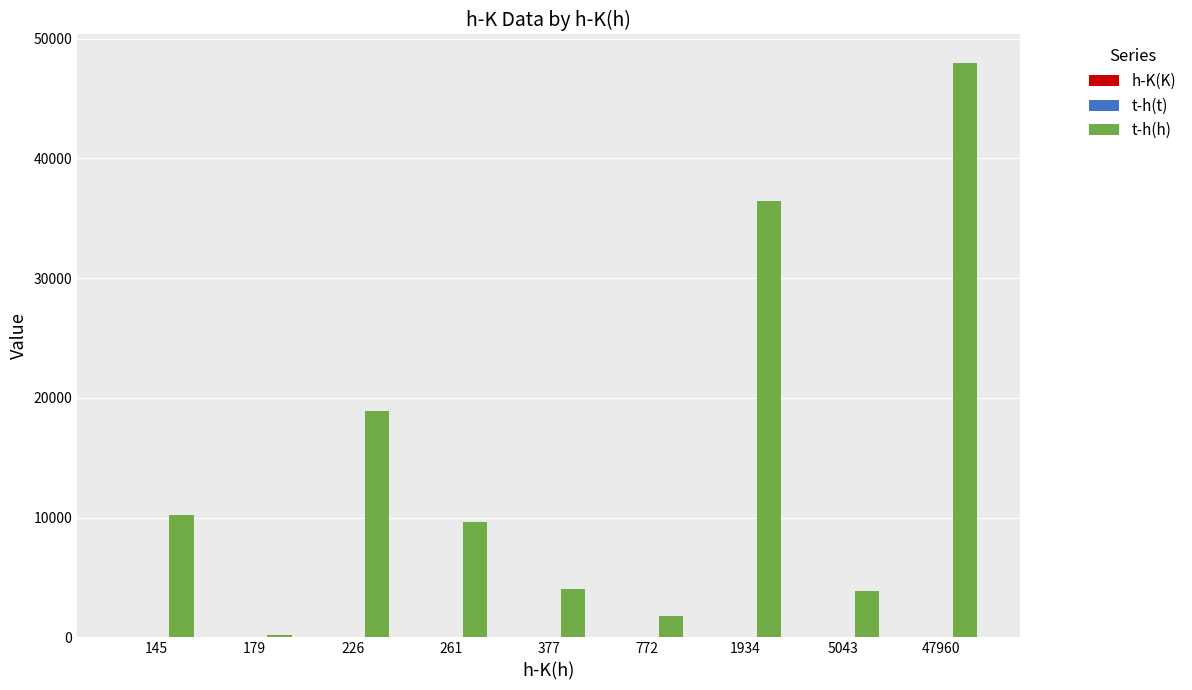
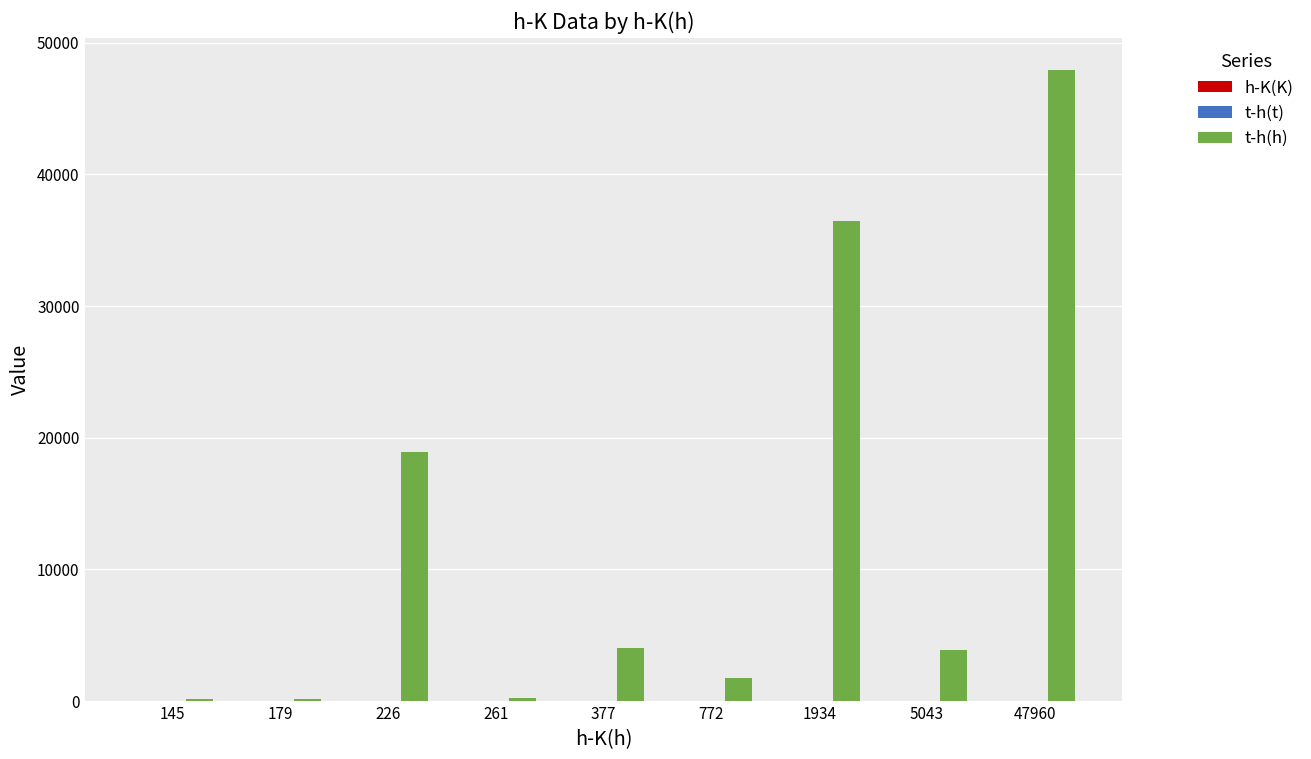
  {
    "t-h(h)": {
-     "145": 10200,
+     "145": 100,
      "226": 18900,
-     "261": 9600,
+     "261": 300,
      "377": 4000,
      "772": 1800,
      "1934": 36500,
      "5043": 3900,
      "47960": 48000
    }
  }
